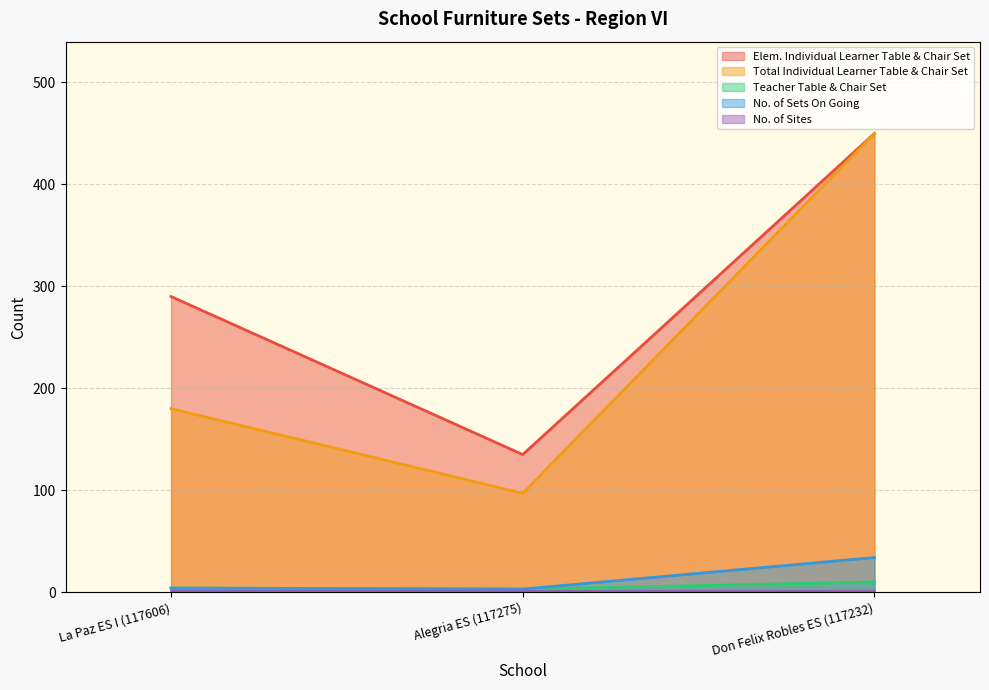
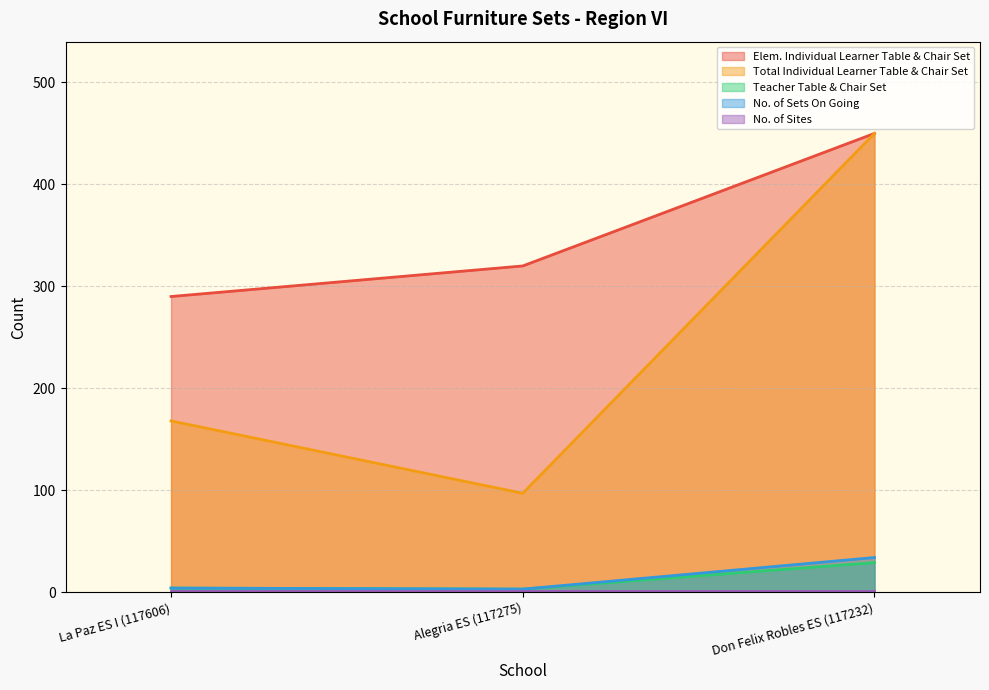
  {
    "Elem. Individual Learner Table & Chair Set": {
      "La Paz ES I (117606)": 290,
-     "Alegria ES (117275)": 135
+     "Alegria ES (117275)": 320
    },
    "Total Individual Learner Table & Chair Set": {
-     "La Paz ES I (117606)": 180,
+     "La Paz ES I (117606)": 168,
      "Alegria ES (117275)": 97
    },
    "Teacher Table & Chair Set": {
-     "Don Felix Robles ES (117232)": 10
+     "Don Felix Robles ES (117232)": 29
    },
    "No. of Sets On Going": {
      "Don Felix Robles ES (117232)": 34
    },
    "No. of Sites": {
      "La Paz ES I (117606)": 1,
      "Don Felix Robles ES (117232)": 1
    }
  }
